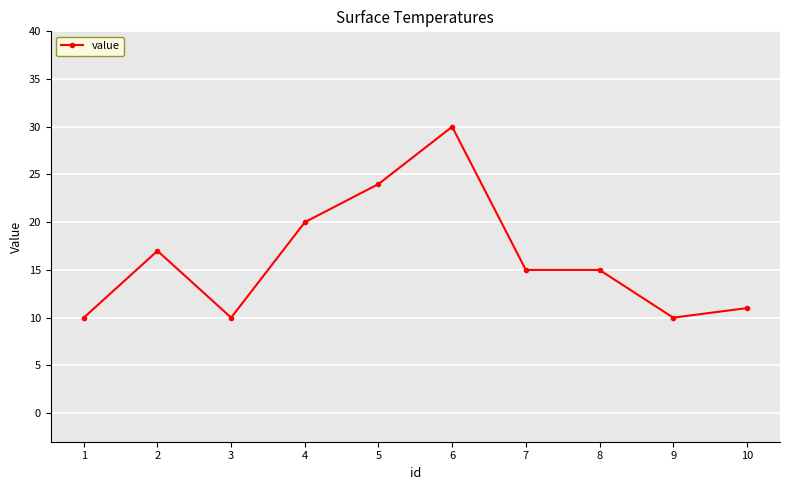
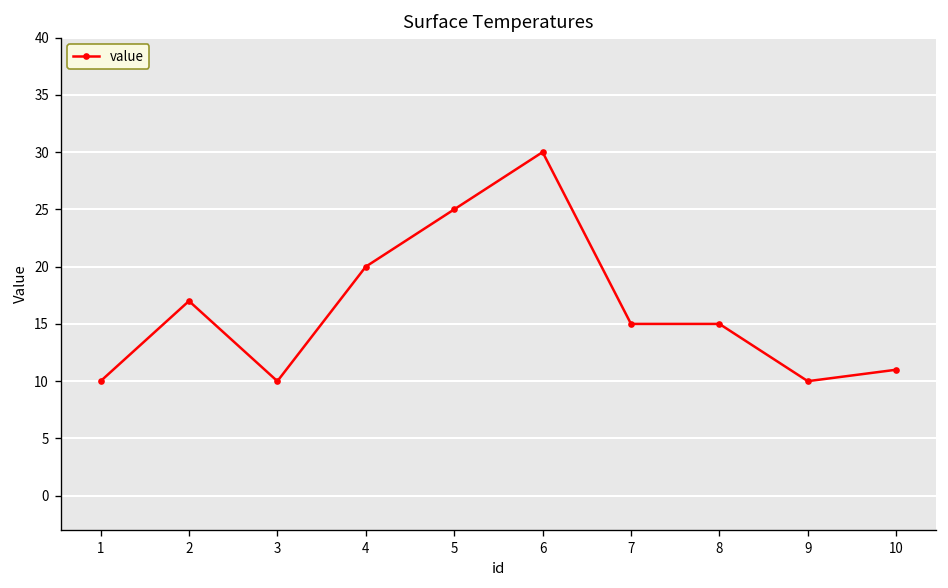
  {
    "1": 10,
    "2": 17,
    "3": 10,
    "4": 20,
-   "5": 24,
+   "5": 25,
    "6": 30,
    "7": 15,
    "8": 15,
    "9": 10,
    "10": 11
  }
